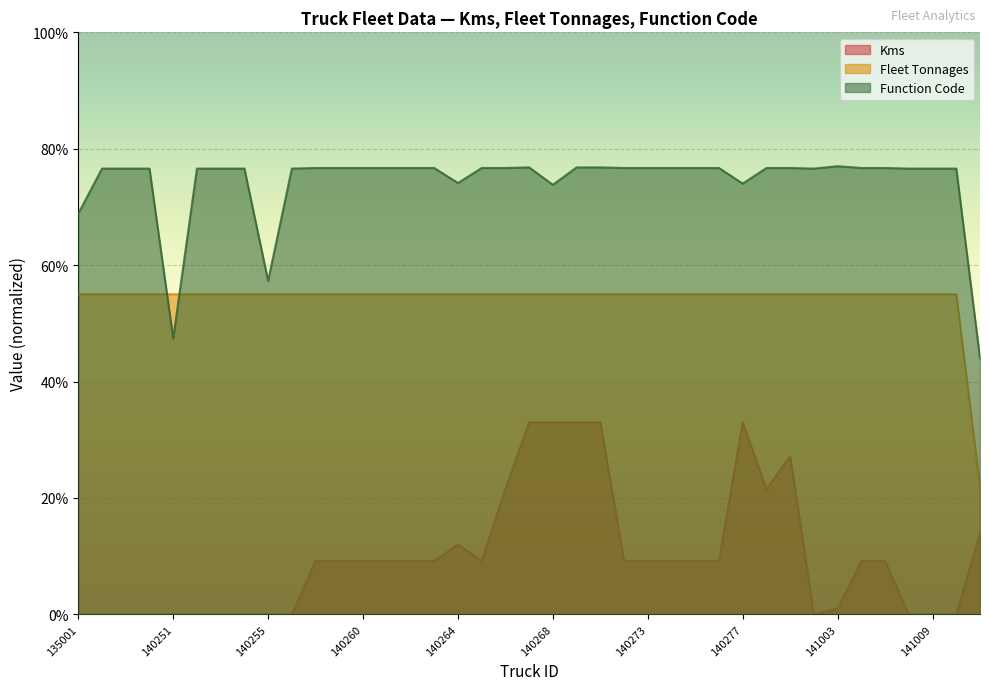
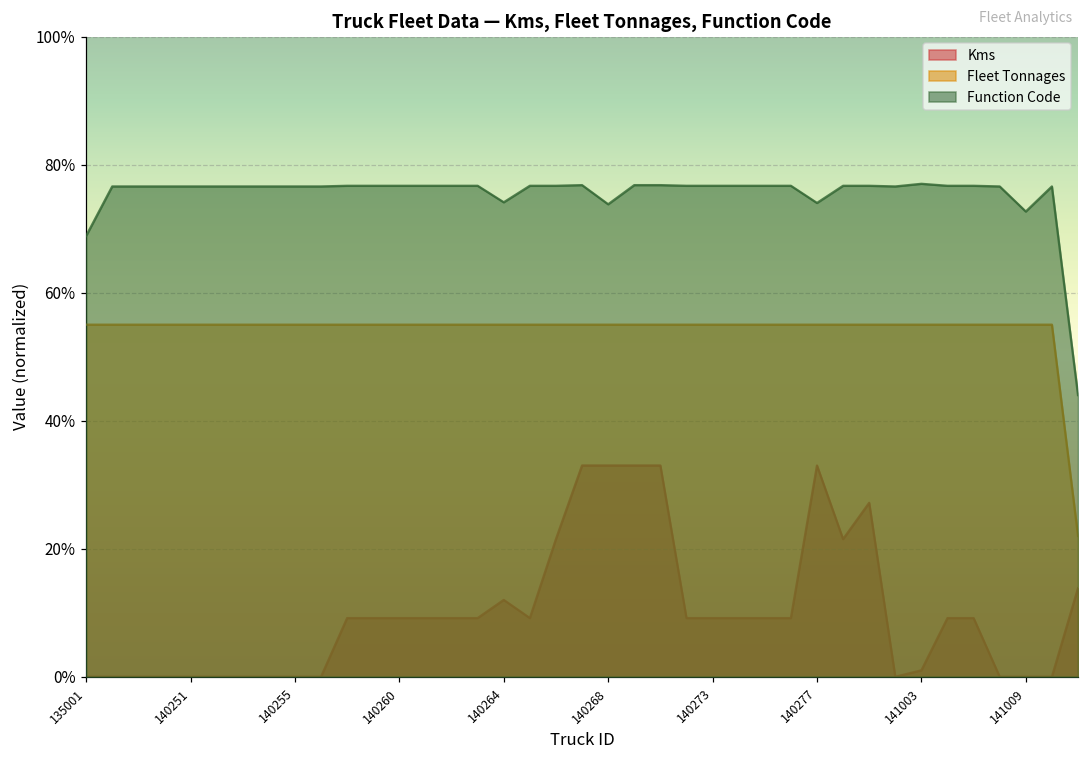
  {
    "Kms": {
      "135001": "0%",
      "140251": "0%",
      "140255": "0%",
      "140260": "9%",
      "140264": "12%",
      "140268": "33%",
      "140273": "9%",
      "140277": "33%",
      "141003": "1%",
      "141009": "0%"
    },
    "Fleet Tonnages": {
      "135001": "55%",
      "140251": "55%",
      "140255": "55%",
      "140260": "55%",
      "140264": "55%",
      "140268": "55%",
      "140273": "55%",
      "140277": "55%",
      "141003": "55%",
      "141009": "55%"
    },
    "Function Code": {
      "135001": "69%",
-     "140251": "47%",
-     "140255": "57%",
+     "140251": "77%",
+     "140255": "77%",
      "140260": "77%",
      "140264": "74%",
      "140268": "74%",
      "140273": "77%",
      "140277": "74%",
      "141003": "77%",
-     "141009": "77%"
+     "141009": "73%"
    }
  }
